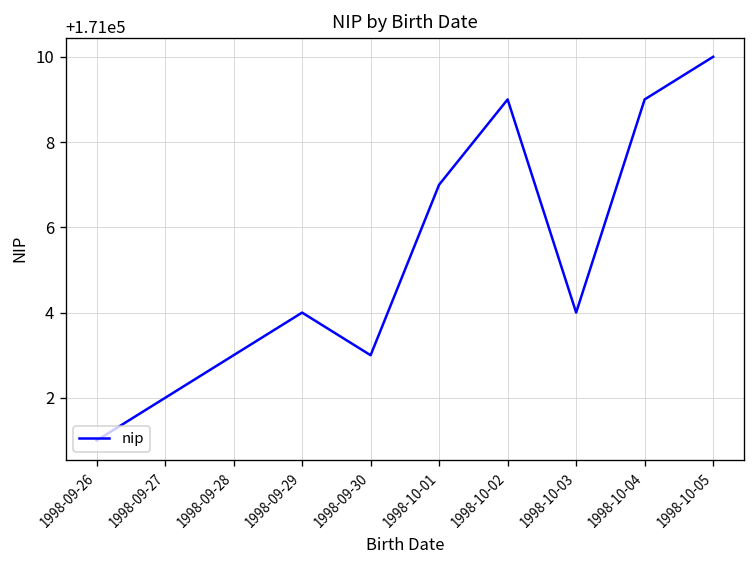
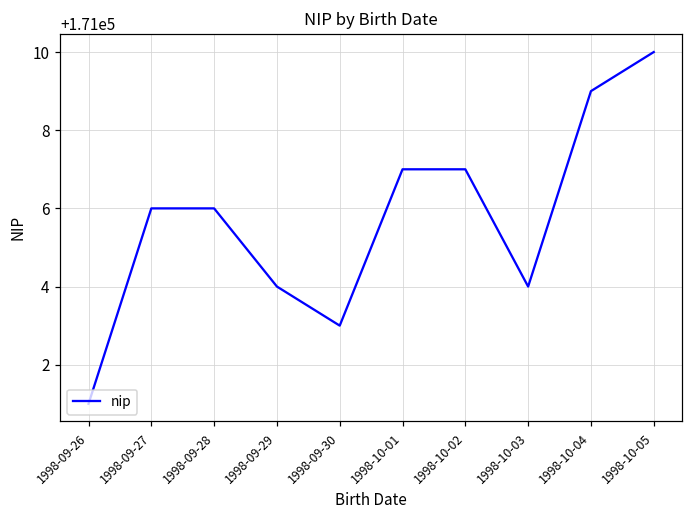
  {
-   "1998-09-27": 171002,
-   "1998-09-28": 171003,
+   "1998-09-27": 171006,
+   "1998-09-28": 171006,
    "1998-09-29": 171004,
    "1998-09-30": 171003,
    "1998-10-01": 171007,
-   "1998-10-02": 171009,
+   "1998-10-02": 171007,
    "1998-10-03": 171004,
    "1998-10-04": 171009,
    "1998-10-05": 171010
  }
